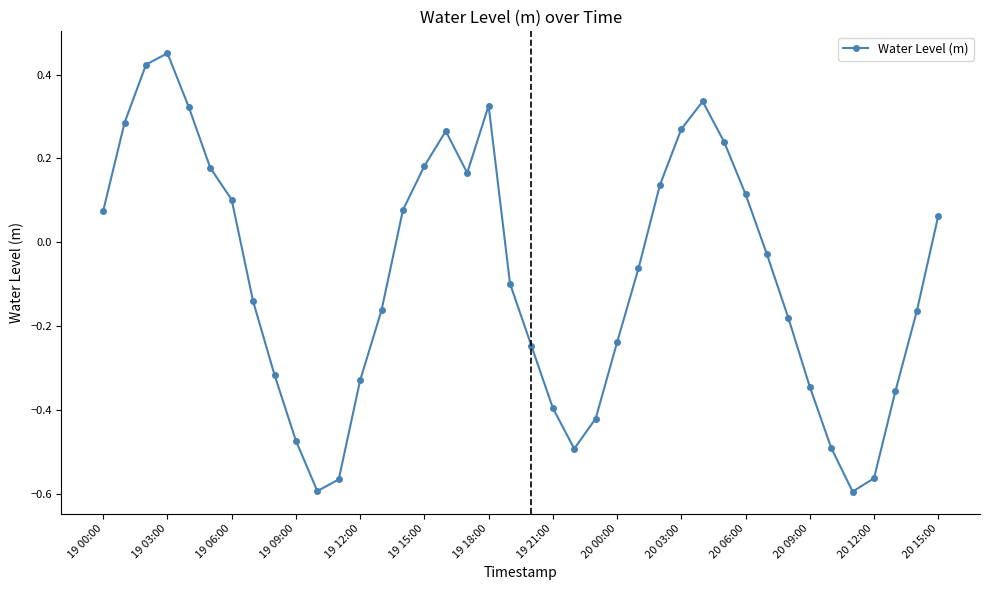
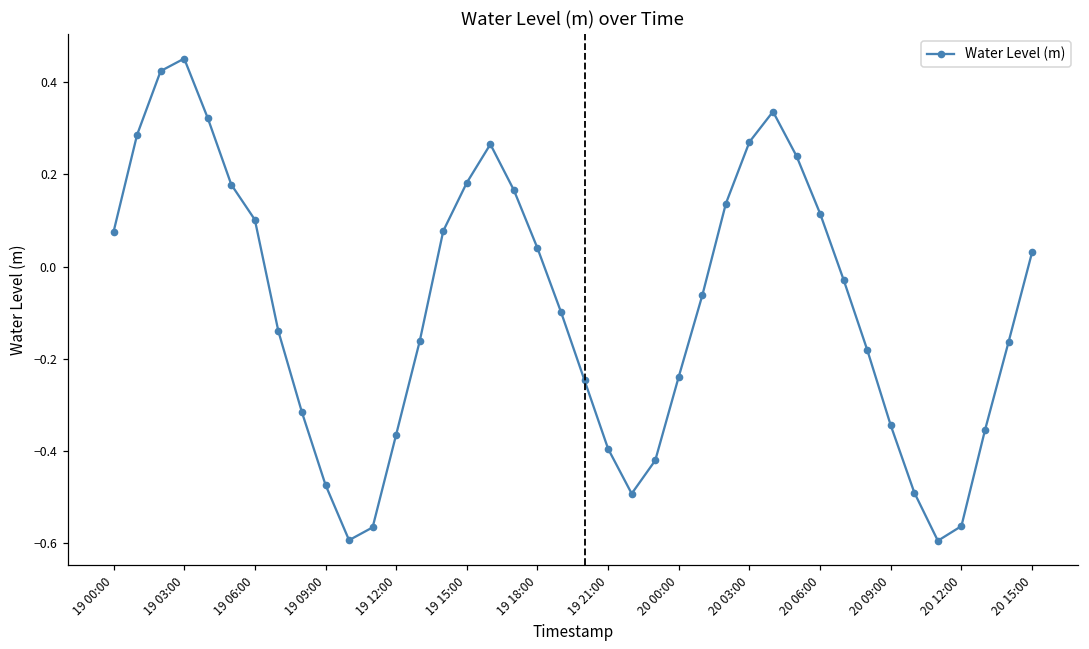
  {
    "19 00:00": 0.08,
    "19 03:00": 0.45,
    "19 06:00": 0.10,
    "19 09:00": -0.47,
-   "19 12:00": -0.33,
+   "19 12:00": -0.36,
    "19 15:00": 0.18,
-   "19 18:00": 0.33,
+   "19 18:00": 0.04,
    "19 21:00": -0.40,
    "20 00:00": -0.24,
    "20 03:00": 0.27,
    "20 06:00": 0.11,
    "20 09:00": -0.34,
    "20 12:00": -0.56,
-   "20 15:00": 0.06
+   "20 15:00": 0.03
  }
